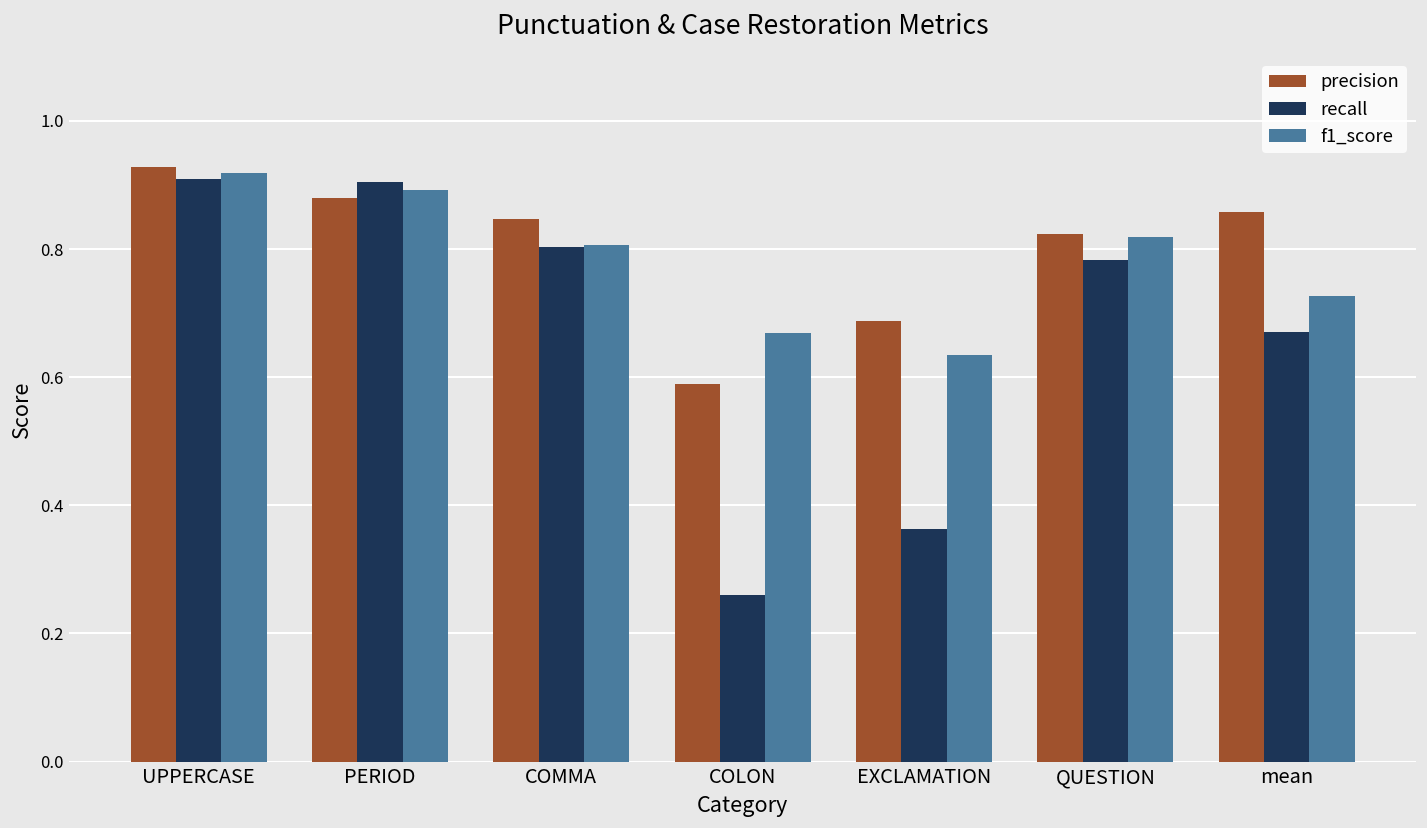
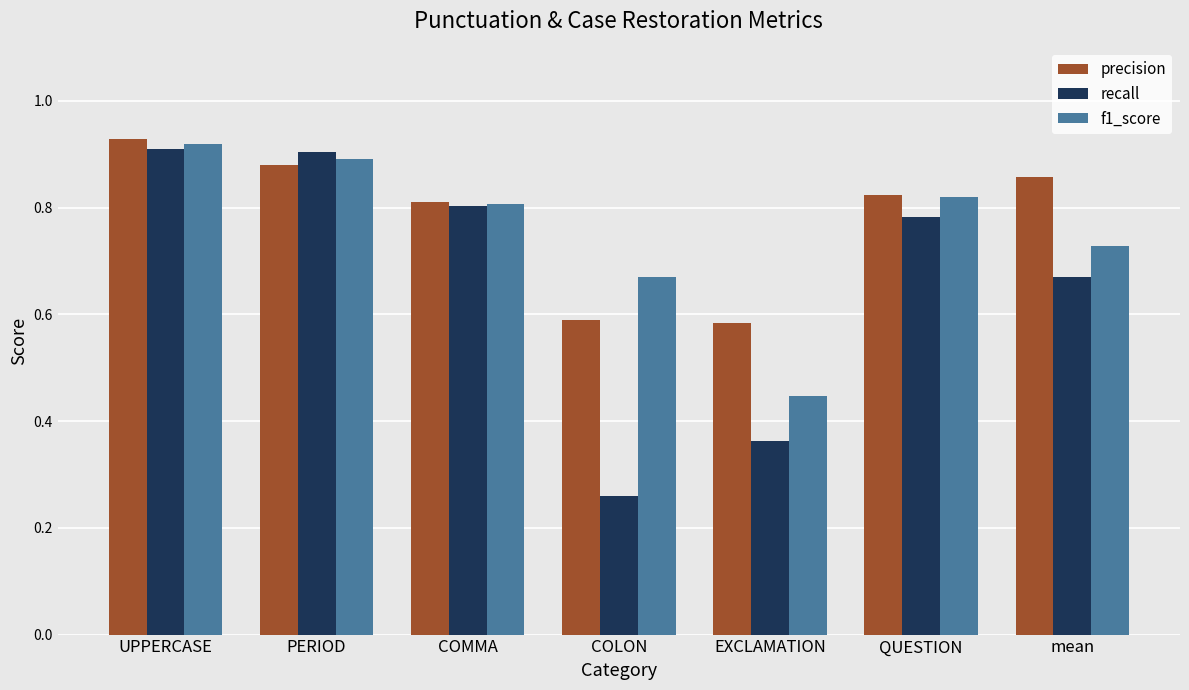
  {
    "precision": {
      "UPPERCASE": 0.93,
      "PERIOD": 0.88,
-     "COMMA": 0.85,
+     "COMMA": 0.81,
      "COLON": 0.59,
-     "EXCLAMATION": 0.69,
+     "EXCLAMATION": 0.58,
      "QUESTION": 0.82,
      "mean": 0.86
    },
    "recall": {
      "UPPERCASE": 0.91,
      "PERIOD": 0.90,
      "COMMA": 0.80,
      "COLON": 0.26,
      "EXCLAMATION": 0.36,
      "QUESTION": 0.78,
      "mean": 0.67
    },
    "f1_score": {
      "UPPERCASE": 0.92,
      "PERIOD": 0.89,
      "COMMA": 0.81,
      "COLON": 0.67,
-     "EXCLAMATION": 0.64,
+     "EXCLAMATION": 0.45,
      "QUESTION": 0.82,
      "mean": 0.73
    }
  }
